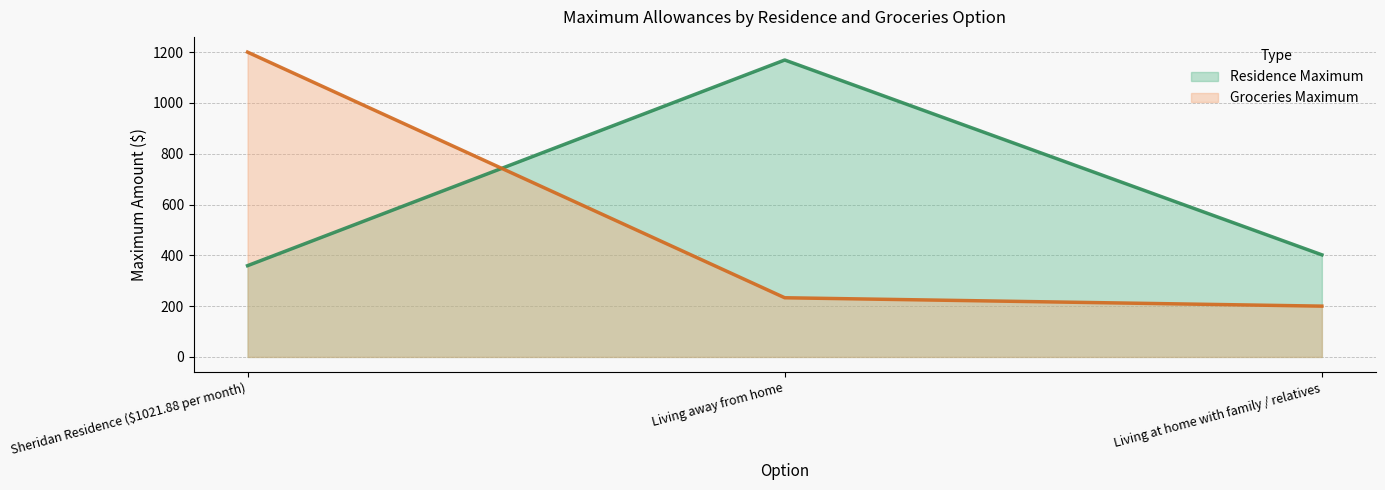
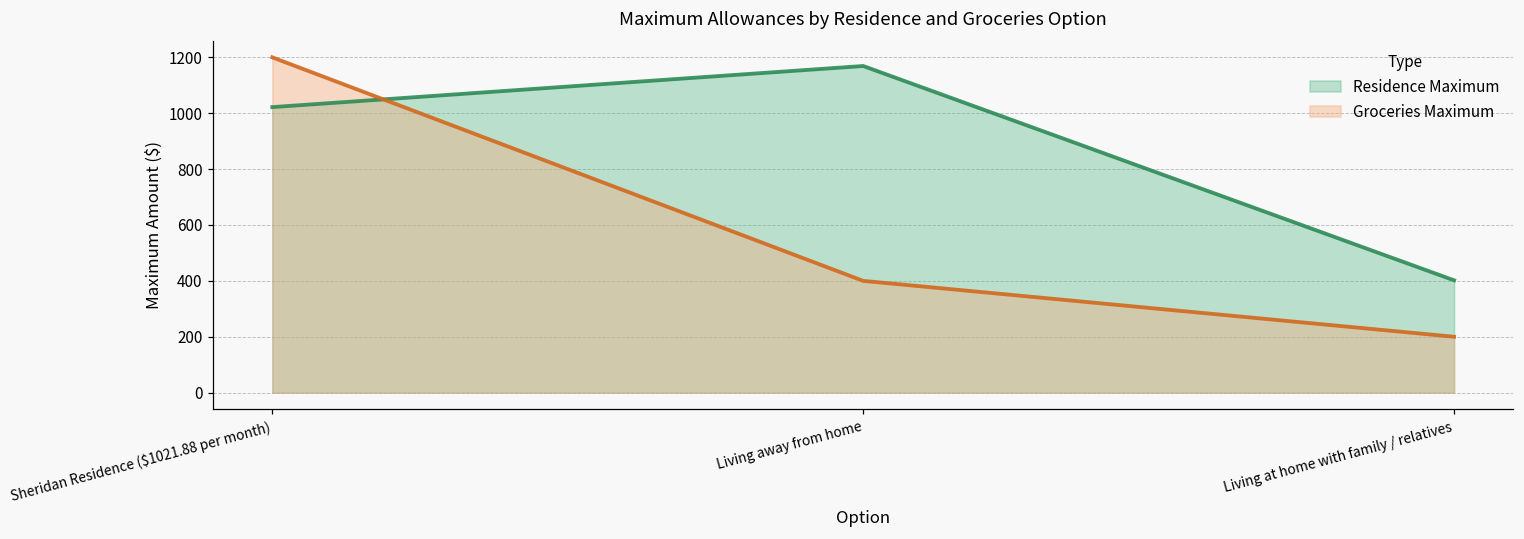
  {
    "Residence Maximum": {
-     "Sheridan Residence ($1021.88 per month)": 360,
+     "Sheridan Residence ($1021.88 per month)": 1020,
      "Living away from home": 1170,
      "Living at home with family / relatives": 400
    },
    "Groceries Maximum": {
      "Sheridan Residence ($1021.88 per month)": 1200,
-     "Living away from home": 230,
+     "Living away from home": 400,
      "Living at home with family / relatives": 200
    }
  }
